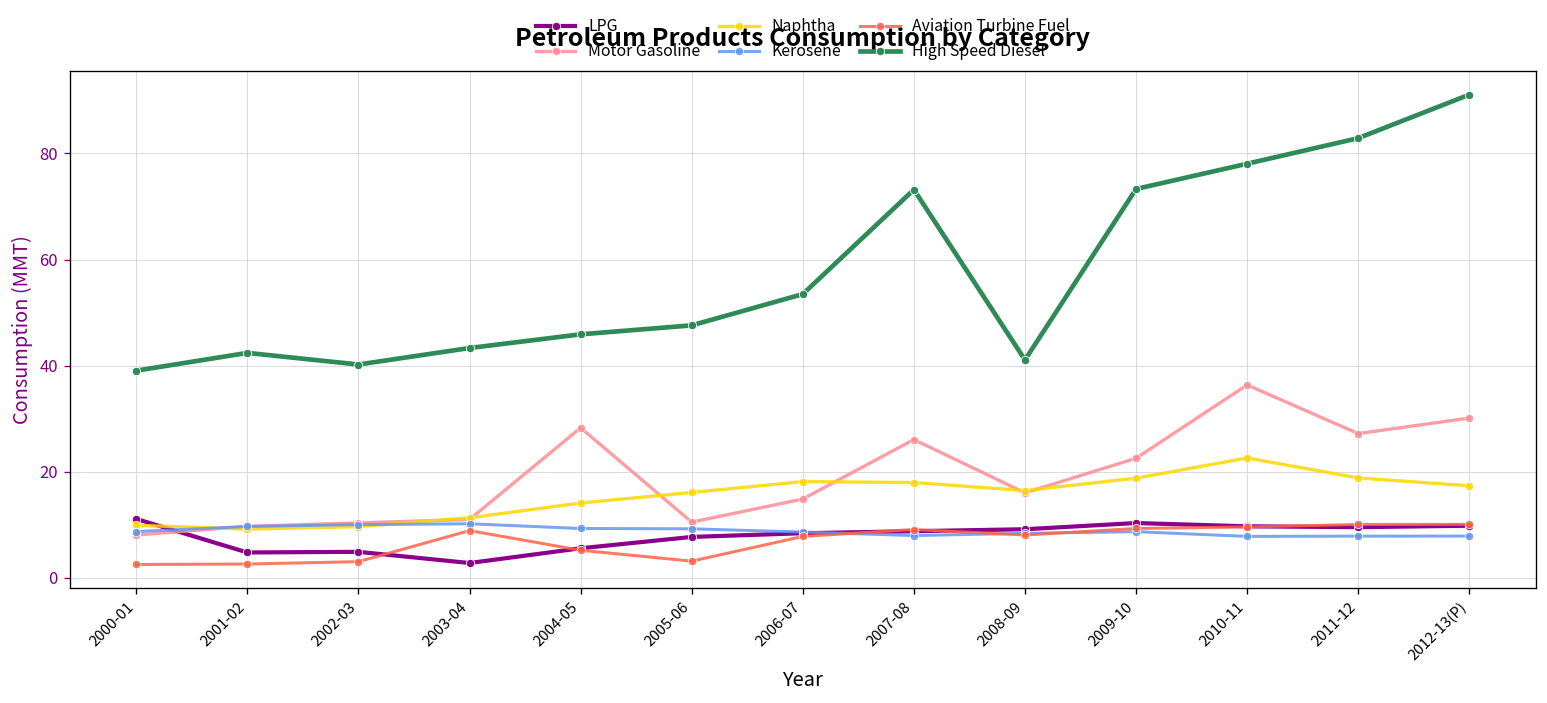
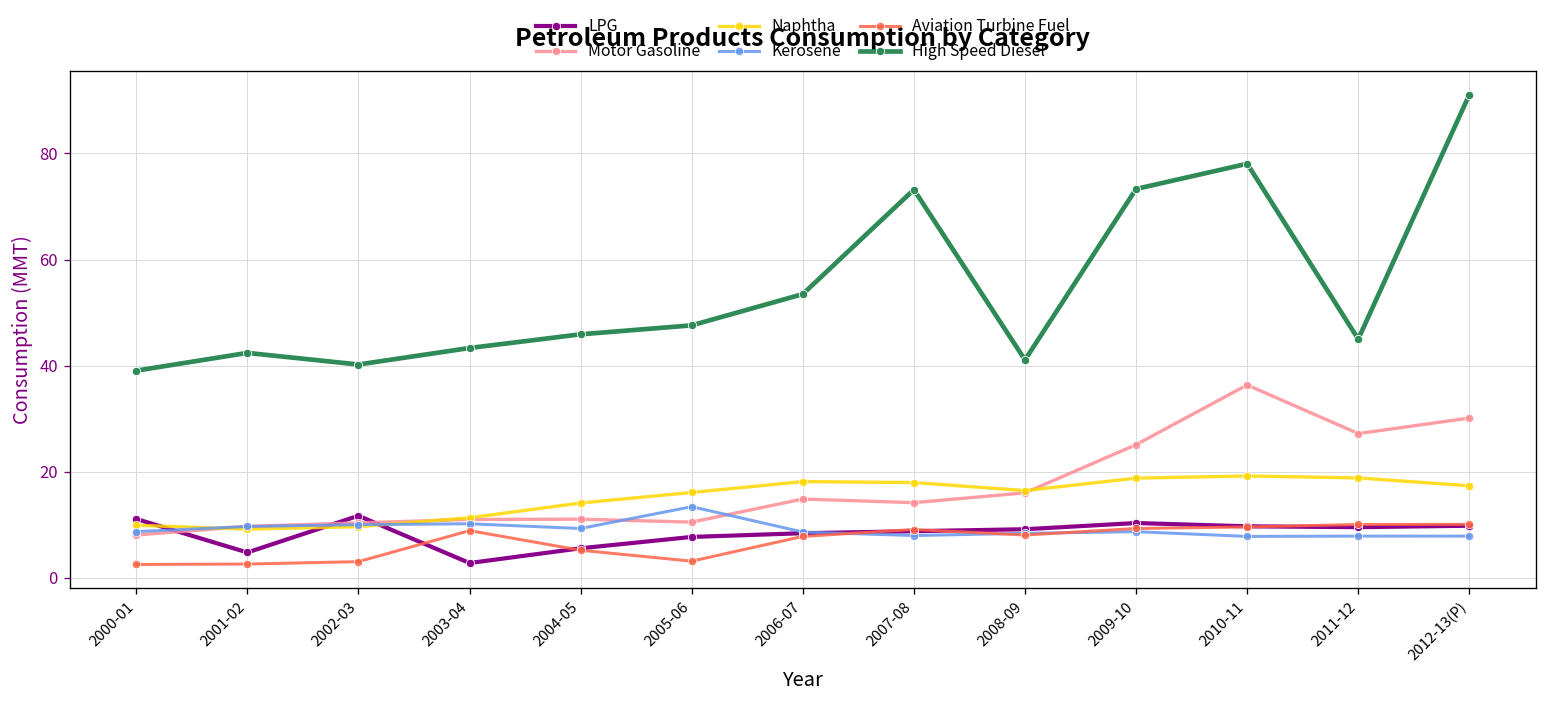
  {
    "LPG": {
      "2000-01": 11,
      "2001-02": 5,
-     "2002-03": 5,
+     "2002-03": 12,
      "2003-04": 3,
      "2005-06": 8,
      "2008-09": 9,
      "2009-10": 10
    },
    "Motor Gasoline": {
      "2000-01": 8,
-     "2004-05": 28,
+     "2004-05": 11,
      "2005-06": 11,
      "2006-07": 15,
-     "2007-08": 26,
-     "2009-10": 23,
+     "2007-08": 14,
+     "2009-10": 25,
      "2010-11": 36,
      "2011-12": 27,
      "2012-13(P)": 30
    },
    "Naphtha": {
      "2000-01": 10,
      "2004-05": 14,
      "2005-06": 16,
      "2006-07": 18,
      "2007-08": 18,
      "2009-10": 19,
-     "2010-11": 23,
+     "2010-11": 19,
      "2011-12": 19,
      "2012-13(P)": 17
    },
    "Kerosene": {
      "2000-01": 9,
      "2003-04": 10,
      "2004-05": 9,
-     "2005-06": 9,
+     "2005-06": 13,
      "2007-08": 8,
      "2009-10": 9,
      "2010-11": 8,
      "2011-12": 8,
      "2012-13(P)": 8
    },
    "Aviation Turbine Fuel": {
      "2000-01": 3,
      "2001-02": 3,
      "2002-03": 3,
      "2003-04": 9,
      "2005-06": 3,
      "2006-07": 8,
      "2009-10": 9
    },
    "High Speed Diesel": {
      "2000-01": 39,
      "2001-02": 42,
      "2002-03": 40,
      "2003-04": 43,
      "2004-05": 46,
      "2005-06": 48,
      "2006-07": 53,
      "2007-08": 73,
      "2008-09": 41,
      "2009-10": 73,
      "2010-11": 78,
-     "2011-12": 83,
+     "2011-12": 45,
      "2012-13(P)": 91
    }
  }
